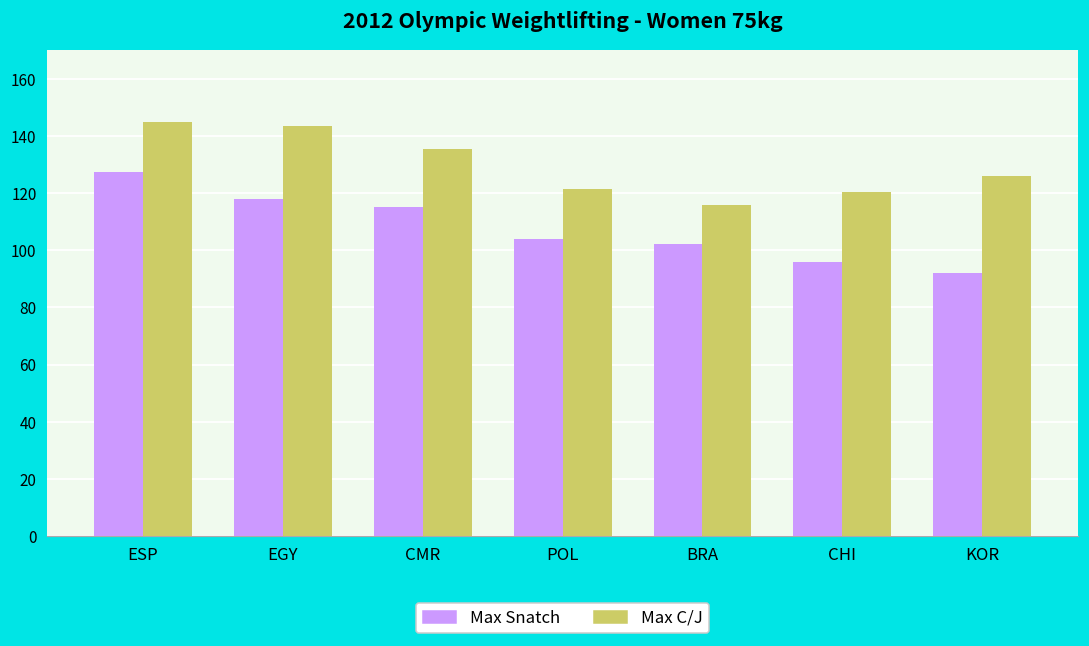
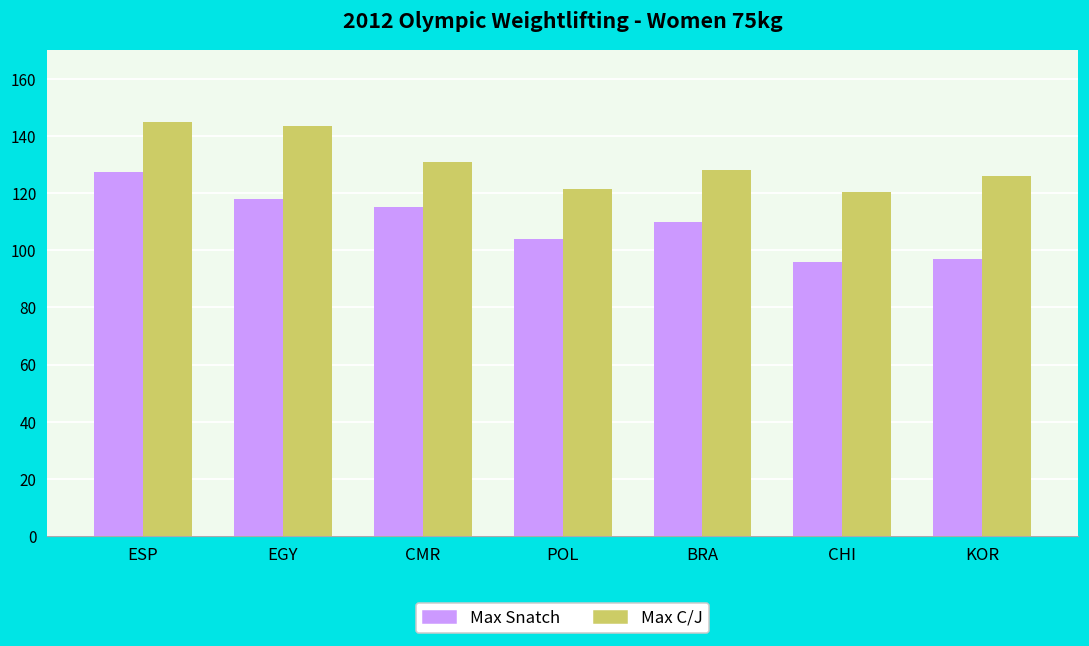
  {
    "Max Snatch": {
      "ESP": 127,
      "EGY": 118,
      "CMR": 115,
      "POL": 104,
-     "BRA": 102,
+     "BRA": 110,
      "CHI": 96,
-     "KOR": 92
+     "KOR": 97
    },
    "Max C/J": {
      "ESP": 145,
      "EGY": 144,
-     "CMR": 135,
+     "CMR": 131,
      "POL": 121,
-     "BRA": 116,
+     "BRA": 128,
      "CHI": 120,
      "KOR": 126
    }
  }
